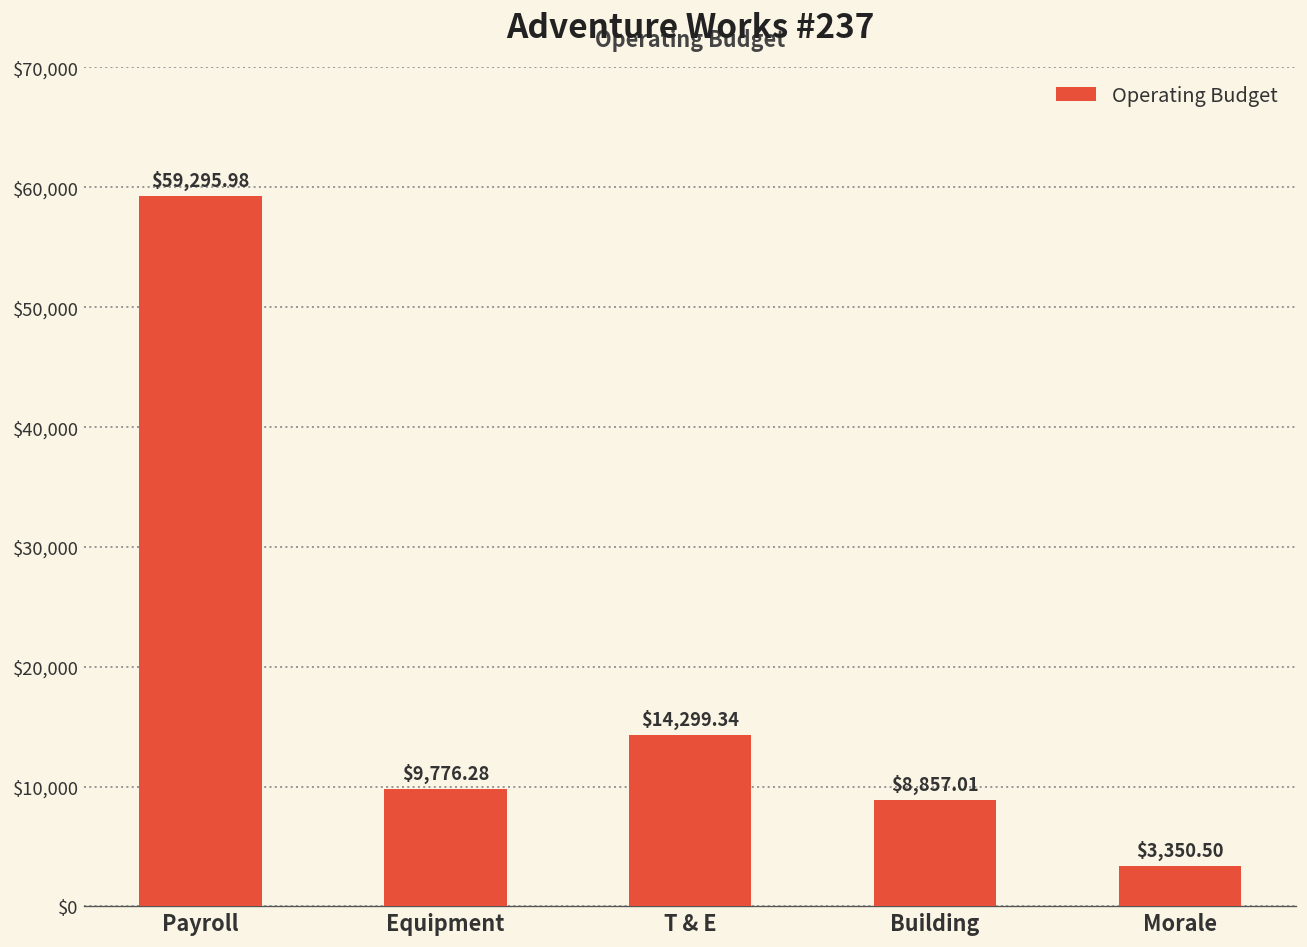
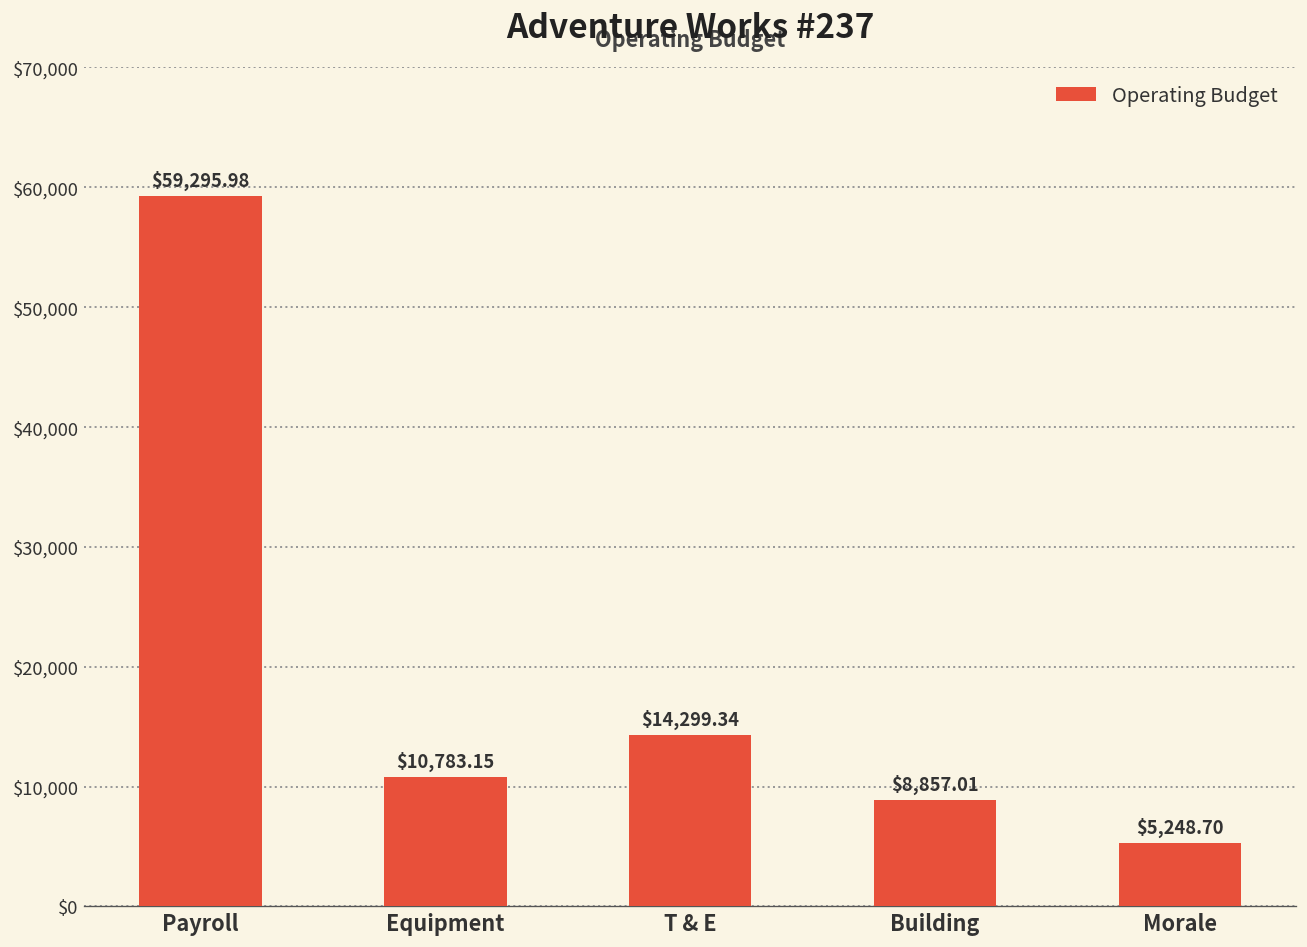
  {
    "Payroll": "$59,295.98",
-   "Equipment": "$9,776.28",
+   "Equipment": "$10,783.15",
    "T & E": "$14,299.34",
    "Building": "$8,857.01",
-   "Morale": "$3,350.50"
+   "Morale": "$5,248.70"
  }
